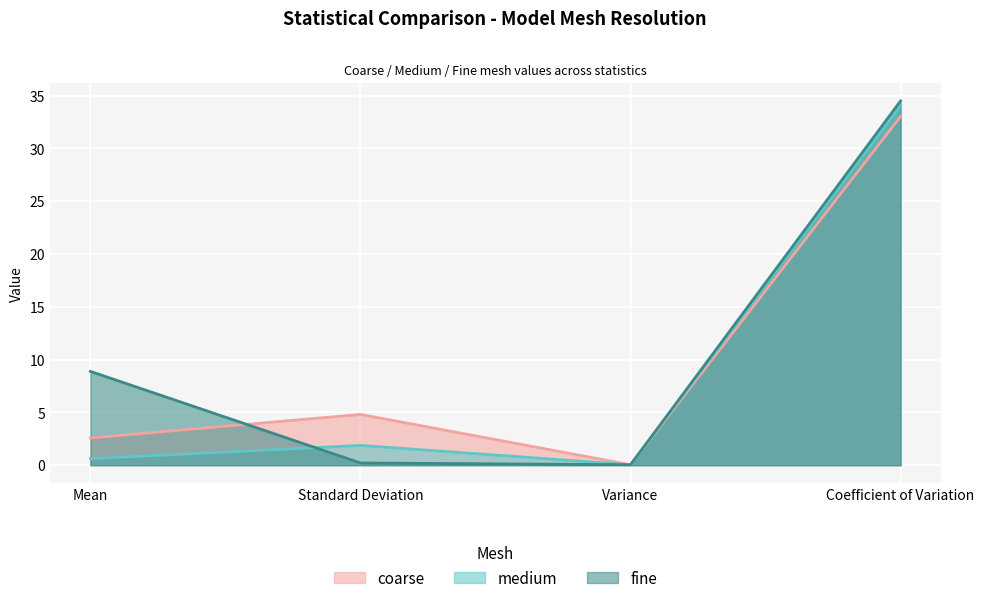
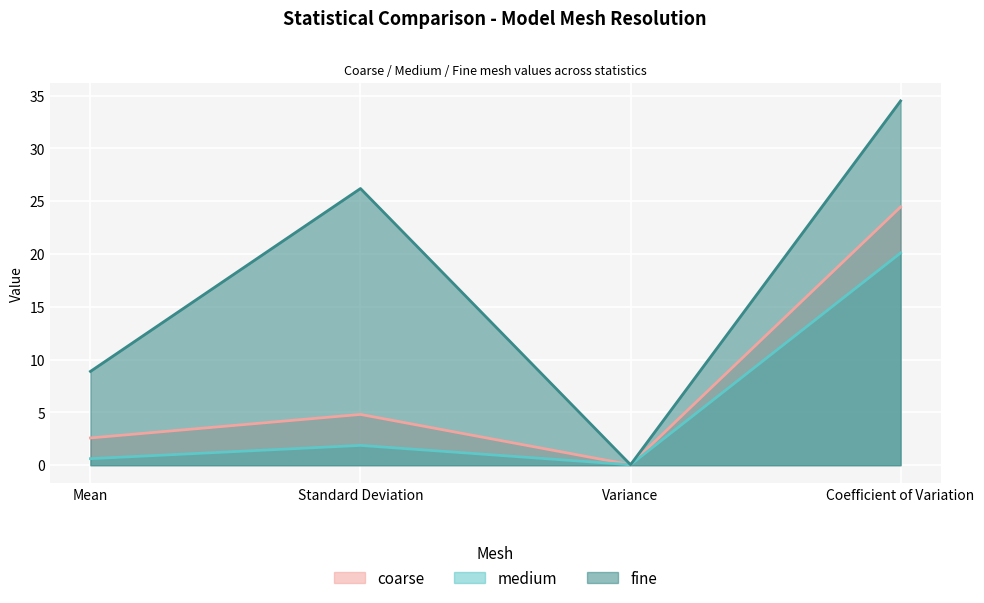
  {
    "coarse": {
      "Mean": 2.6,
      "Standard Deviation": 4.8,
-     "Coefficient of Variation": 33.0
+     "Coefficient of Variation": 24.5
    },
    "medium": {
      "Mean": 0.6,
      "Standard Deviation": 1.9,
-     "Coefficient of Variation": 34.1
+     "Coefficient of Variation": 20.1
    },
    "fine": {
      "Mean": 8.9,
-     "Standard Deviation": 0.2,
+     "Standard Deviation": 26.2,
      "Coefficient of Variation": 34.5
    }
  }
